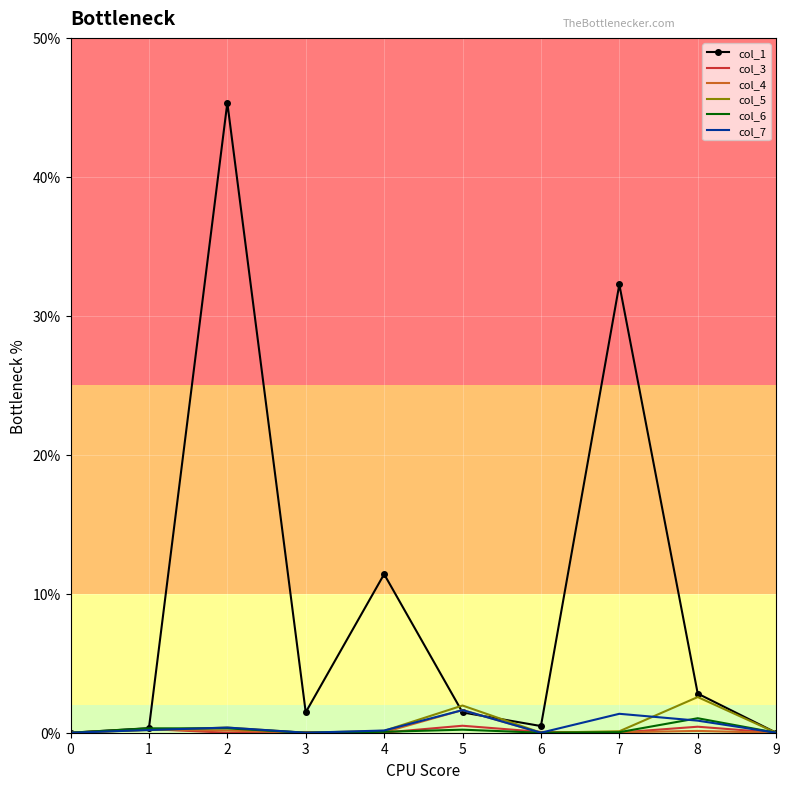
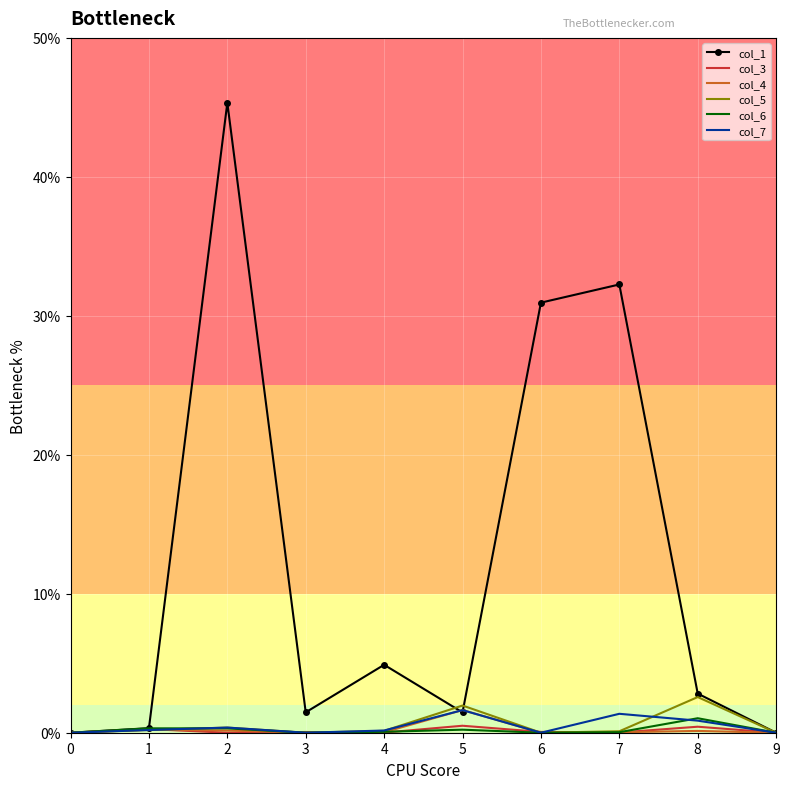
  {
    "col_1": {
      "2": "45.3%",
      "3": "1.5%",
-     "4": "11.4%",
-     "6": "0.5%",
+     "4": "4.9%",
+     "6": "30.9%",
      "7": "32.3%",
      "8": "2.8%"
    },
    "col_5": {
      "5": "2.0%",
      "8": "2.6%"
    },
    "col_6": {
      "5": "0.2%"
    },
    "col_7": {
      "7": "1.4%"
    }
  }
